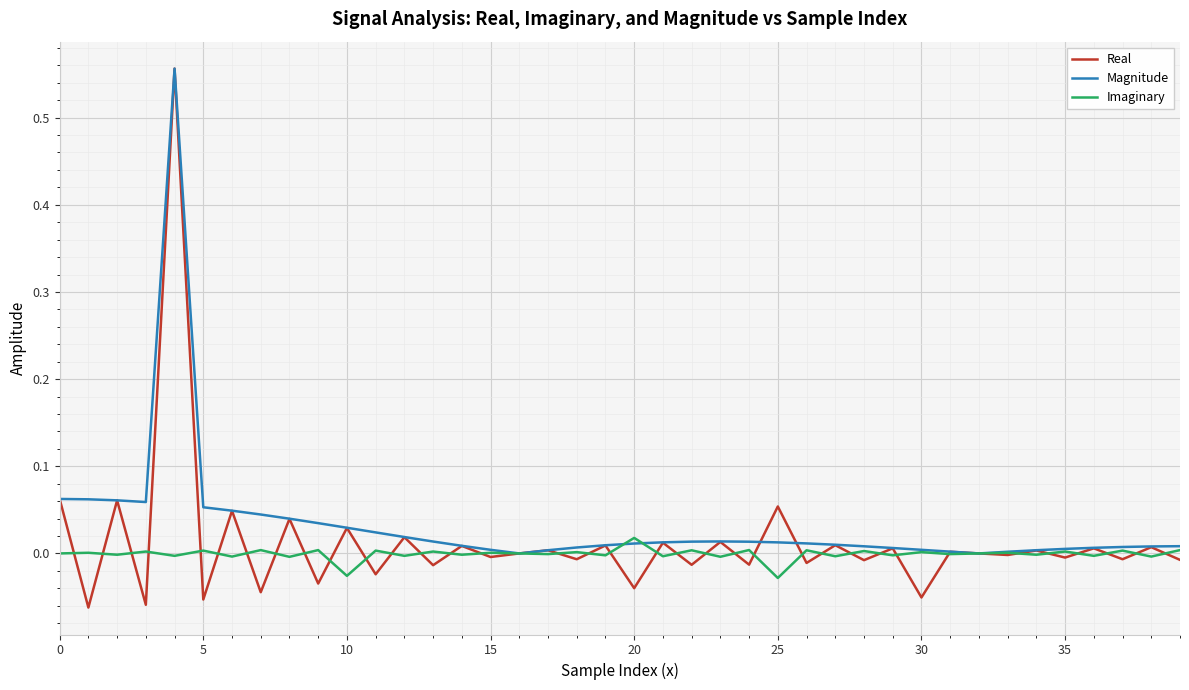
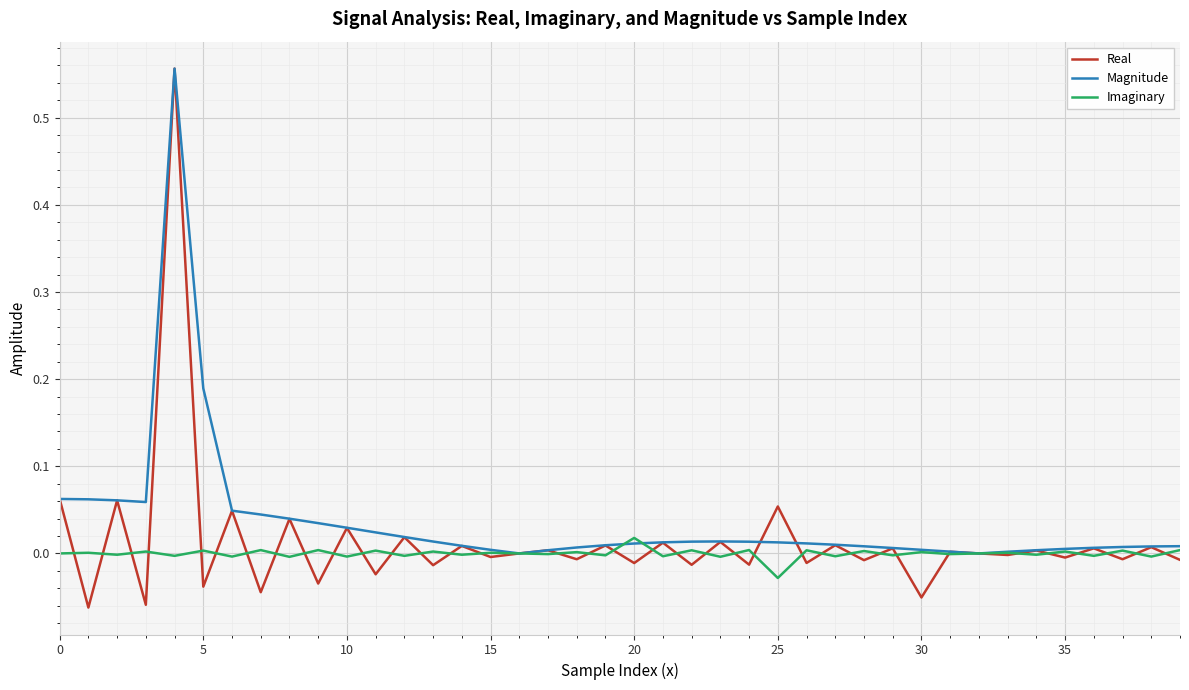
  {
    "Real": {
-     "5": -0.05,
+     "5": -0.04,
      "15": 0.00,
-     "20": -0.04,
+     "20": -0.01,
      "25": 0.05,
      "30": -0.05,
      "35": 0.00
    },
    "Magnitude": {
-     "5": 0.05,
+     "5": 0.19,
      "15": 0.00,
      "20": 0.01,
      "25": 0.01,
      "35": 0.01
    },
    "Imaginary": {
      "0": 0.00,
      "5": 0.00,
-     "10": -0.03,
+     "10": 0.00,
      "15": 0.00,
      "20": 0.02,
      "25": -0.03,
      "35": 0.00
    }
  }
